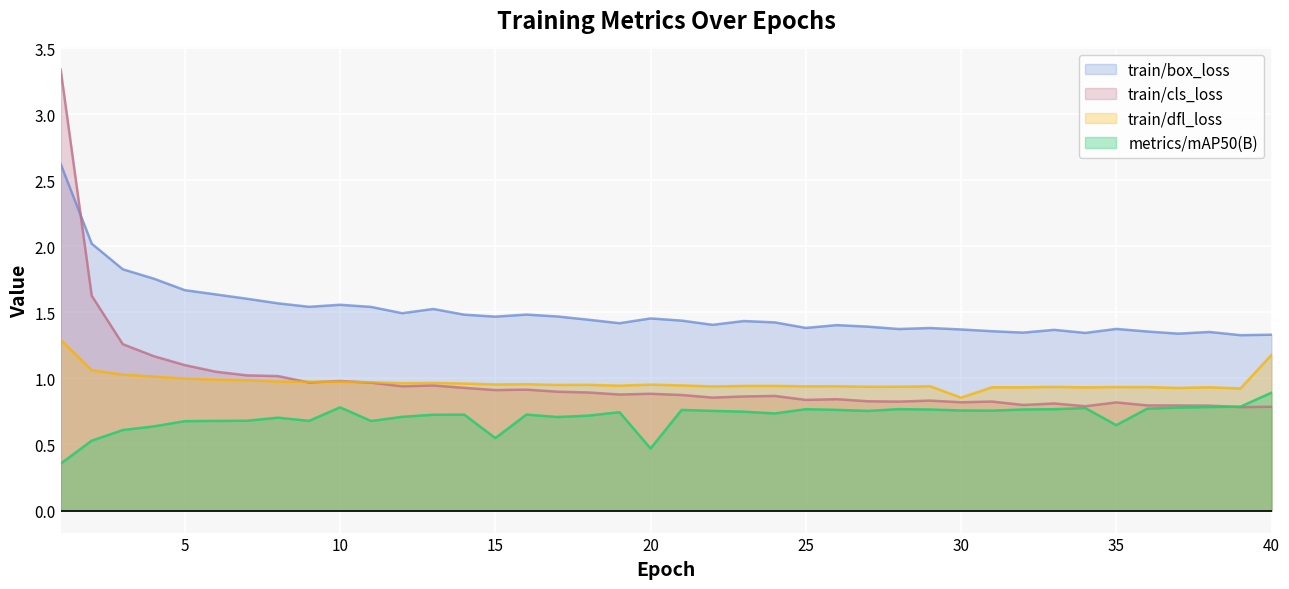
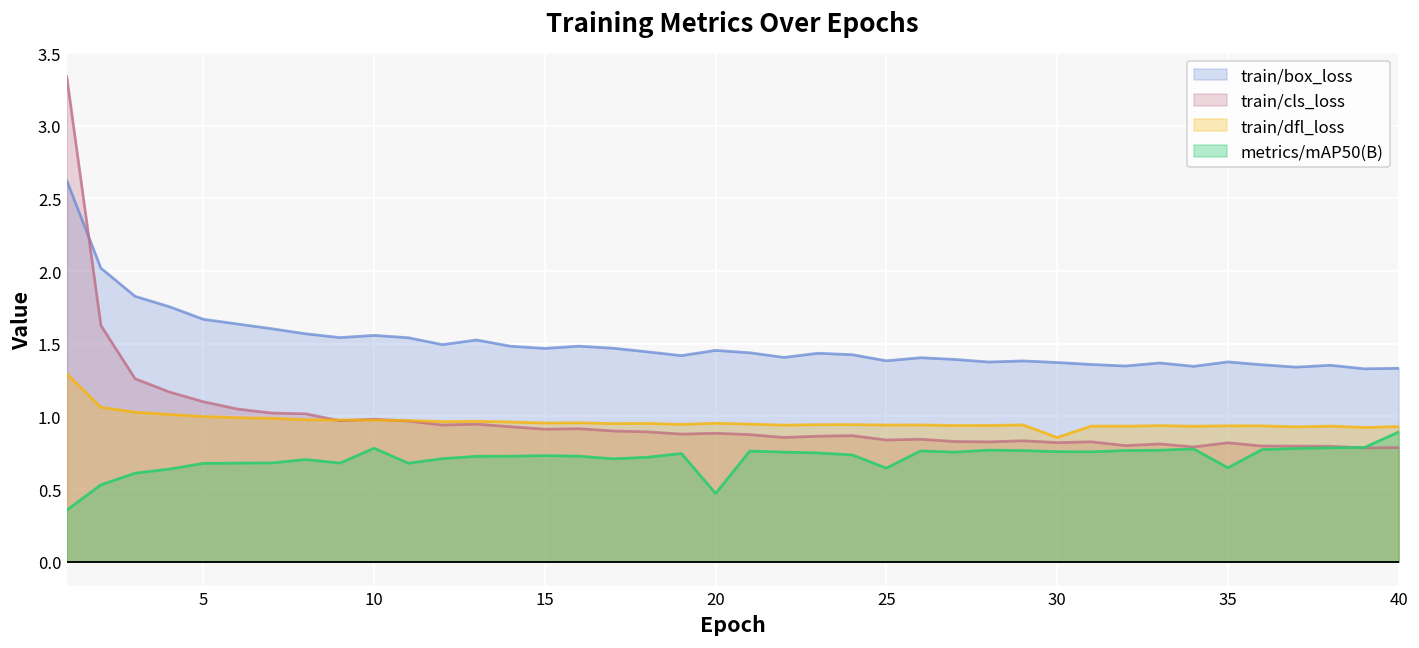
  {
    "train/dfl_loss": {
      "5": 1.00,
      "15": 0.95,
      "20": 0.95,
      "25": 0.94,
      "30": 0.85,
      "35": 0.94,
-     "40": 1.18
+     "40": 0.93
    },
    "metrics/mAP50(B)": {
      "5": 0.68,
      "10": 0.78,
-     "15": 0.55,
+     "15": 0.73,
      "20": 0.47,
-     "25": 0.77,
+     "25": 0.64,
      "30": 0.76,
      "35": 0.65,
      "40": 0.89
    }
  }
